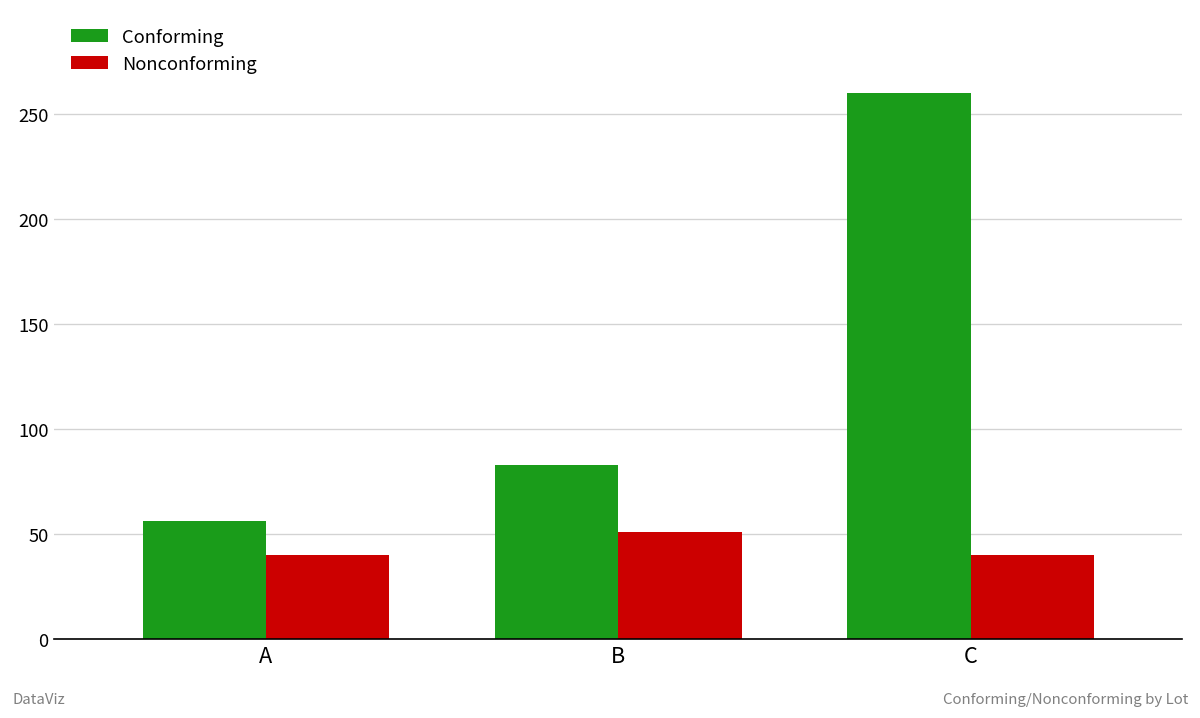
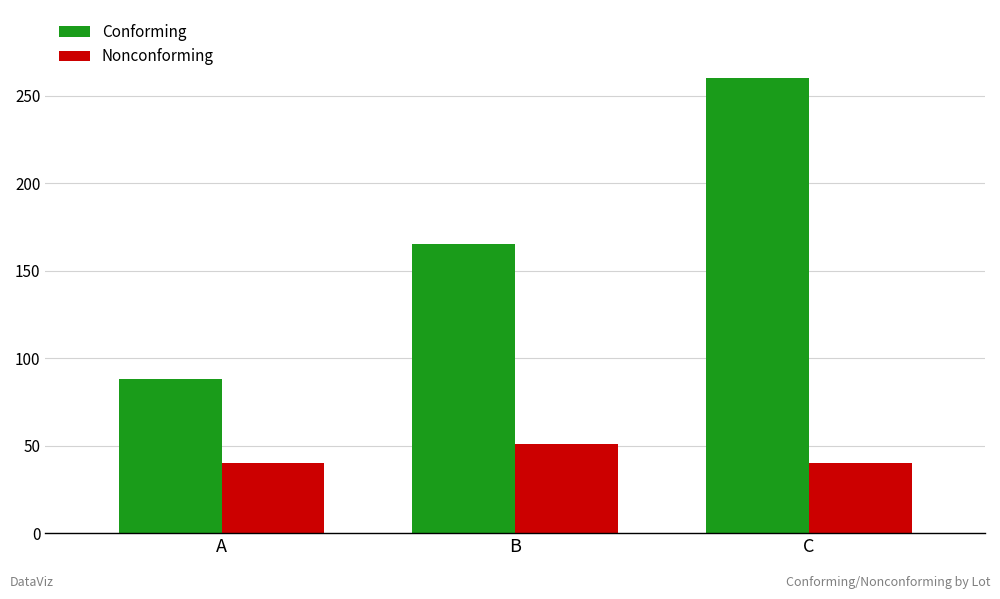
  {
    "Conforming": {
-     "A": 56,
-     "B": 83,
+     "A": 88,
+     "B": 165,
      "C": 260
    },
    "Nonconforming": {
      "A": 40,
      "B": 51,
      "C": 40
    }
  }
